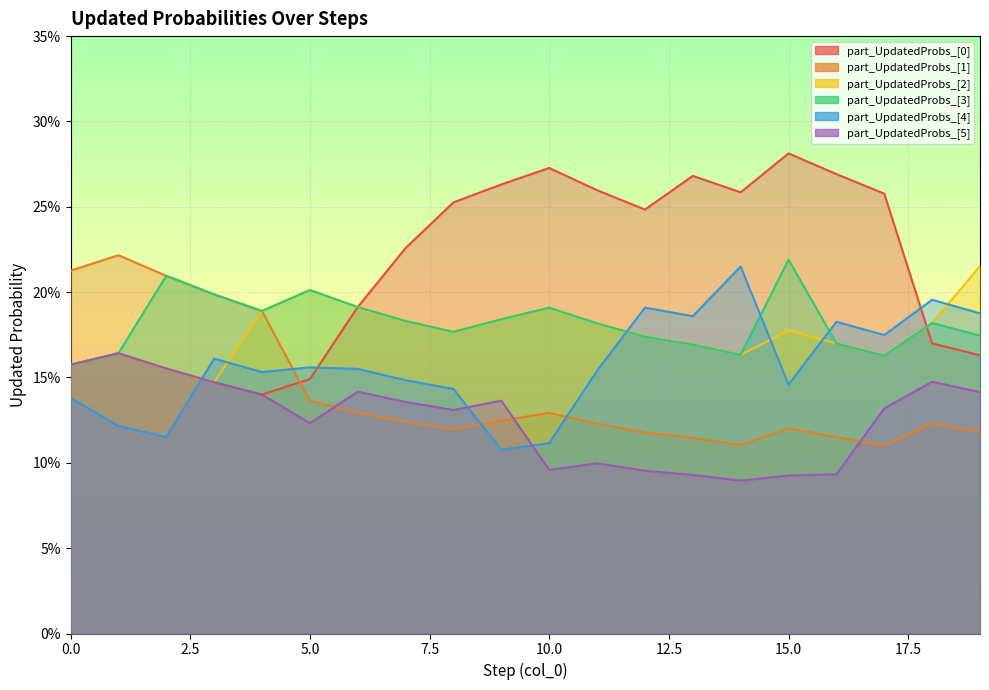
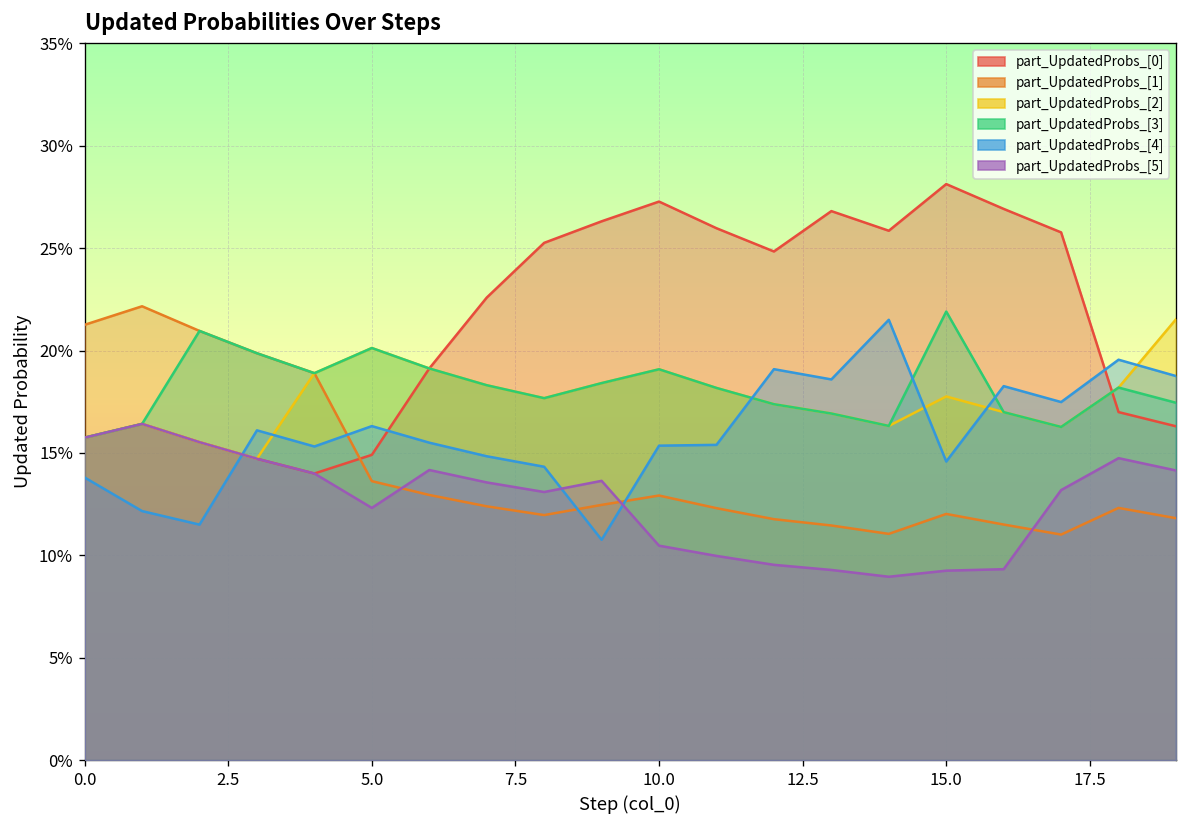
  {
    "part_UpdatedProbs_[3]": {
      "15.0": "21.9%"
    },
    "part_UpdatedProbs_[4]": {
      "0.0": "13.8%",
-     "5.0": "15.6%",
-     "10.0": "11.2%",
+     "5.0": "16.3%",
+     "10.0": "15.4%",
      "15.0": "14.6%"
    },
    "part_UpdatedProbs_[5]": {
      "5.0": "12.3%",
-     "10.0": "9.6%",
+     "10.0": "10.5%",
      "15.0": "9.3%"
    }
  }
